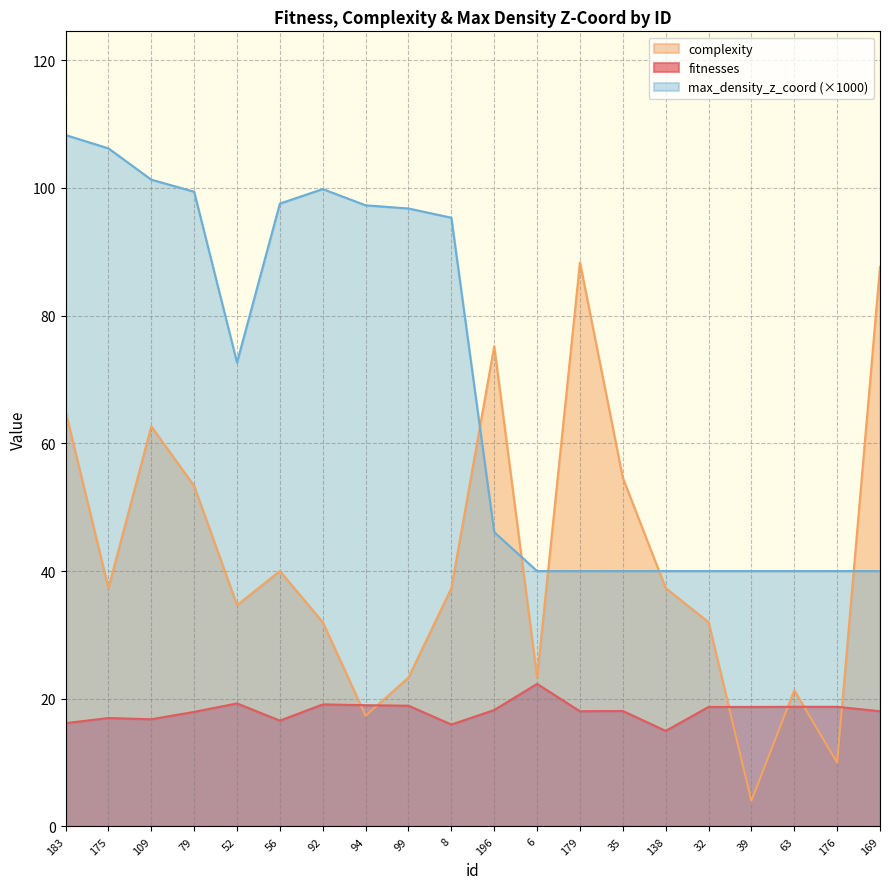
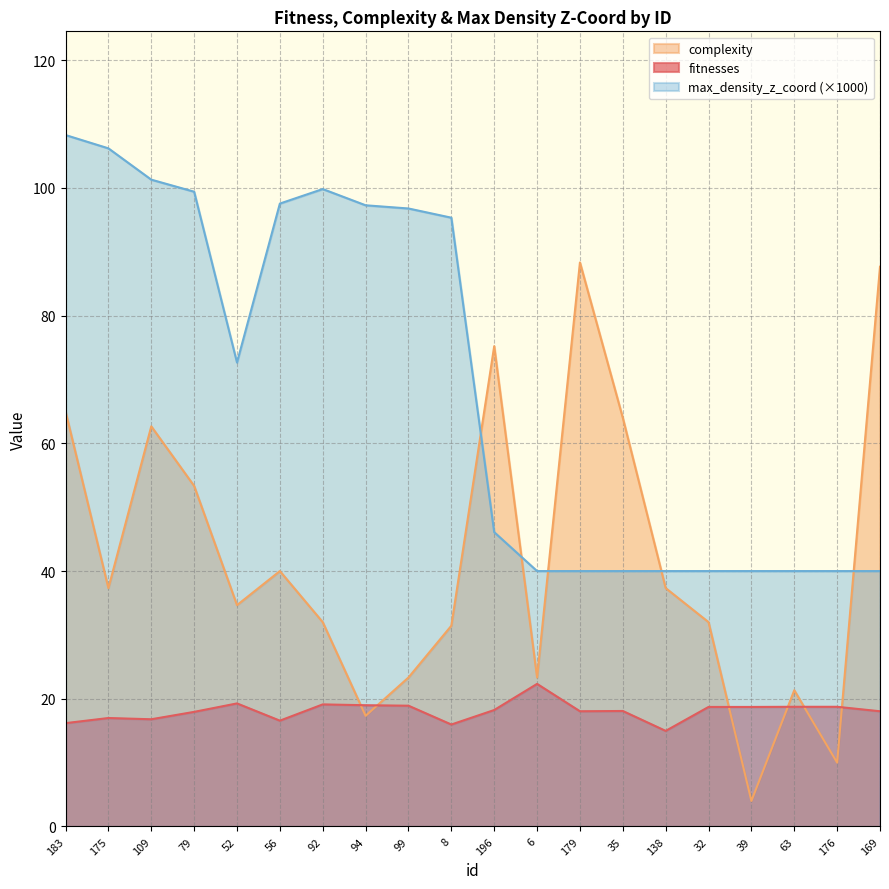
  {
    "complexity": {
      "183": 65,
      "175": 37,
      "109": 63,
      "79": 53,
      "52": 35,
      "56": 40,
      "92": 32,
      "94": 17,
      "99": 23,
-     "8": 37,
+     "8": 31,
      "196": 75,
      "6": 23,
      "179": 88,
-     "35": 55,
+     "35": 64,
      "138": 37,
      "32": 32,
      "39": 4,
      "63": 21,
      "176": 10,
      "169": 88
    },
    "fitnesses": {
      "183": 16,
      "175": 17,
      "109": 17,
      "79": 18,
      "52": 19,
      "56": 17,
      "92": 19,
      "94": 19,
      "99": 19,
      "8": 16,
      "196": 18,
      "6": 22,
      "179": 18,
      "35": 18,
      "138": 15,
      "32": 19,
      "39": 19,
      "63": 19,
      "176": 19,
      "169": 18
    },
    "max_density_z_coord (×1000)": {
      "183": 108,
      "175": 106,
      "109": 101,
      "79": 99,
      "52": 73,
      "56": 98,
      "92": 100,
      "94": 97,
      "99": 97,
      "8": 95,
      "196": 46,
      "6": 40,
      "179": 40,
      "35": 40,
      "138": 40,
      "32": 40,
      "39": 40,
      "63": 40,
      "176": 40,
      "169": 40
    }
  }
